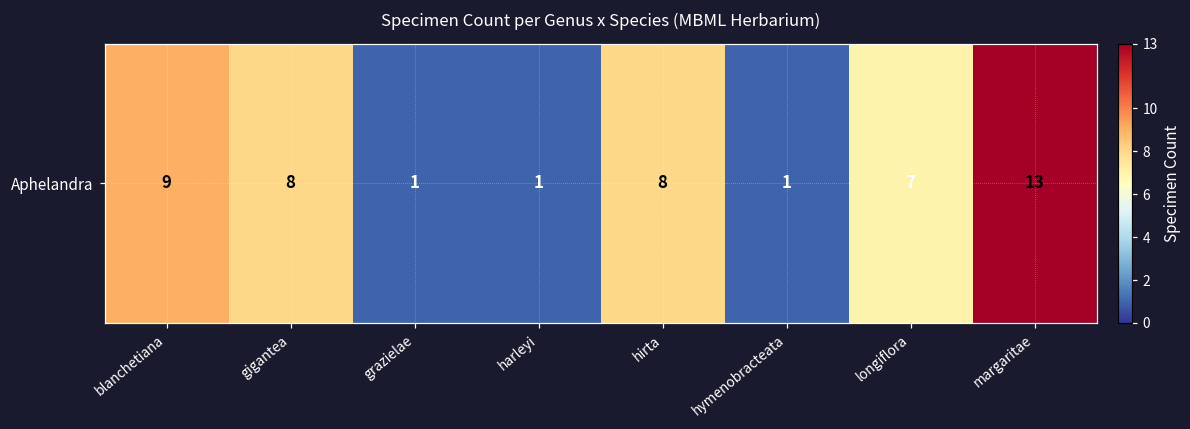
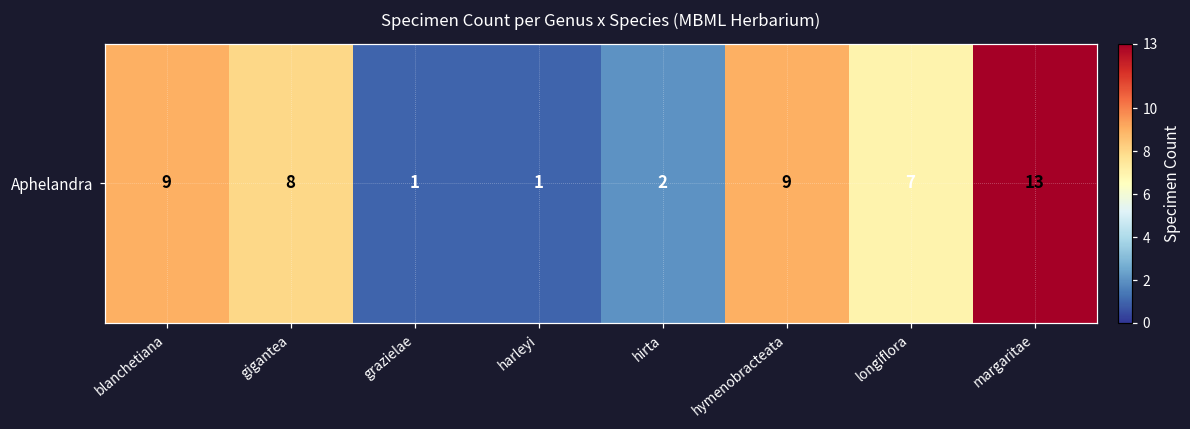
  {
    "Aphelandra": {
      "blanchetiana": 9,
      "gigantea": 8,
      "grazielae": 1,
      "harleyi": 1,
-     "hirta": 8,
-     "hymenobracteata": 1,
+     "hirta": 2,
+     "hymenobracteata": 9,
      "longiflora": 7,
      "margaritae": 13
    }
  }
